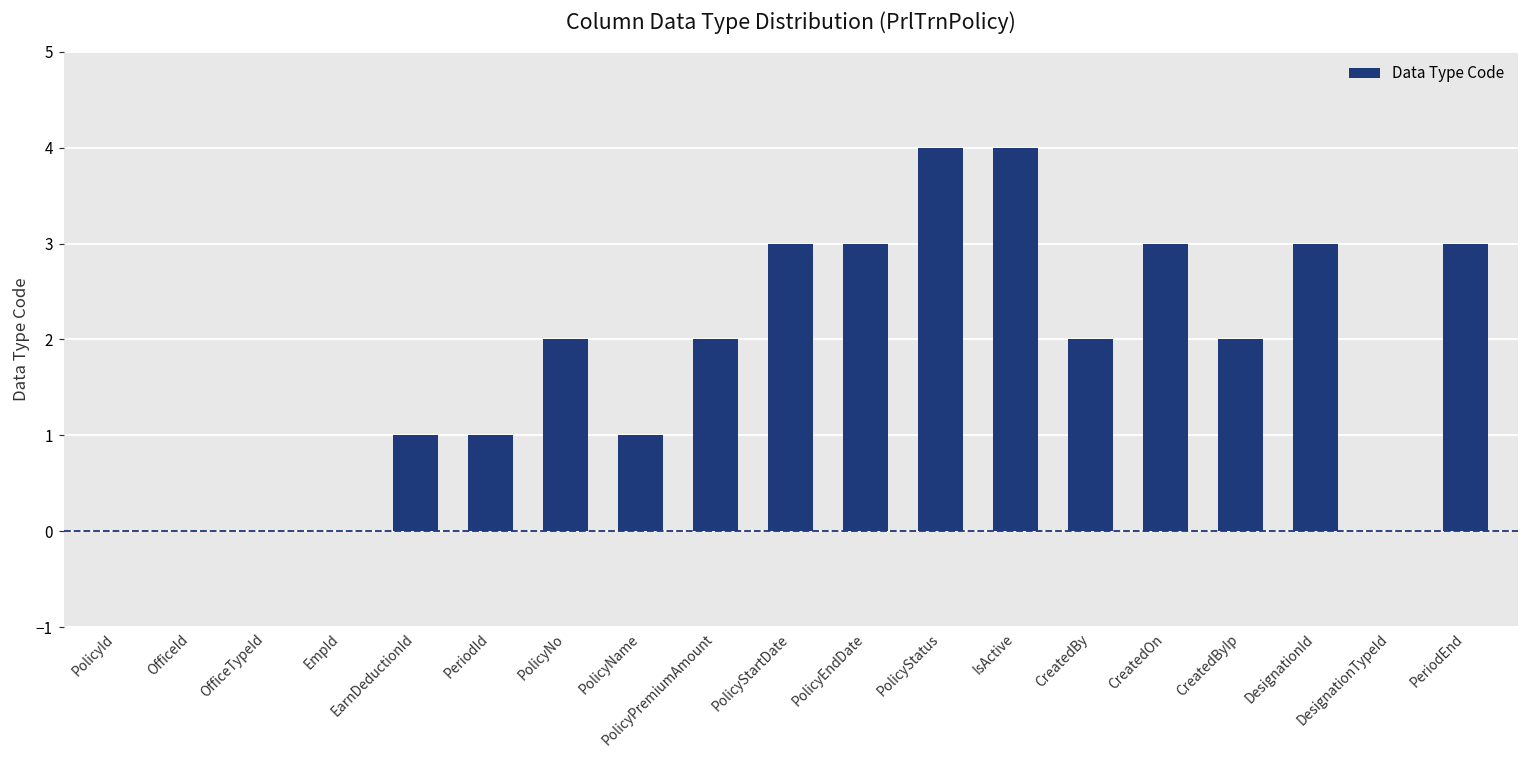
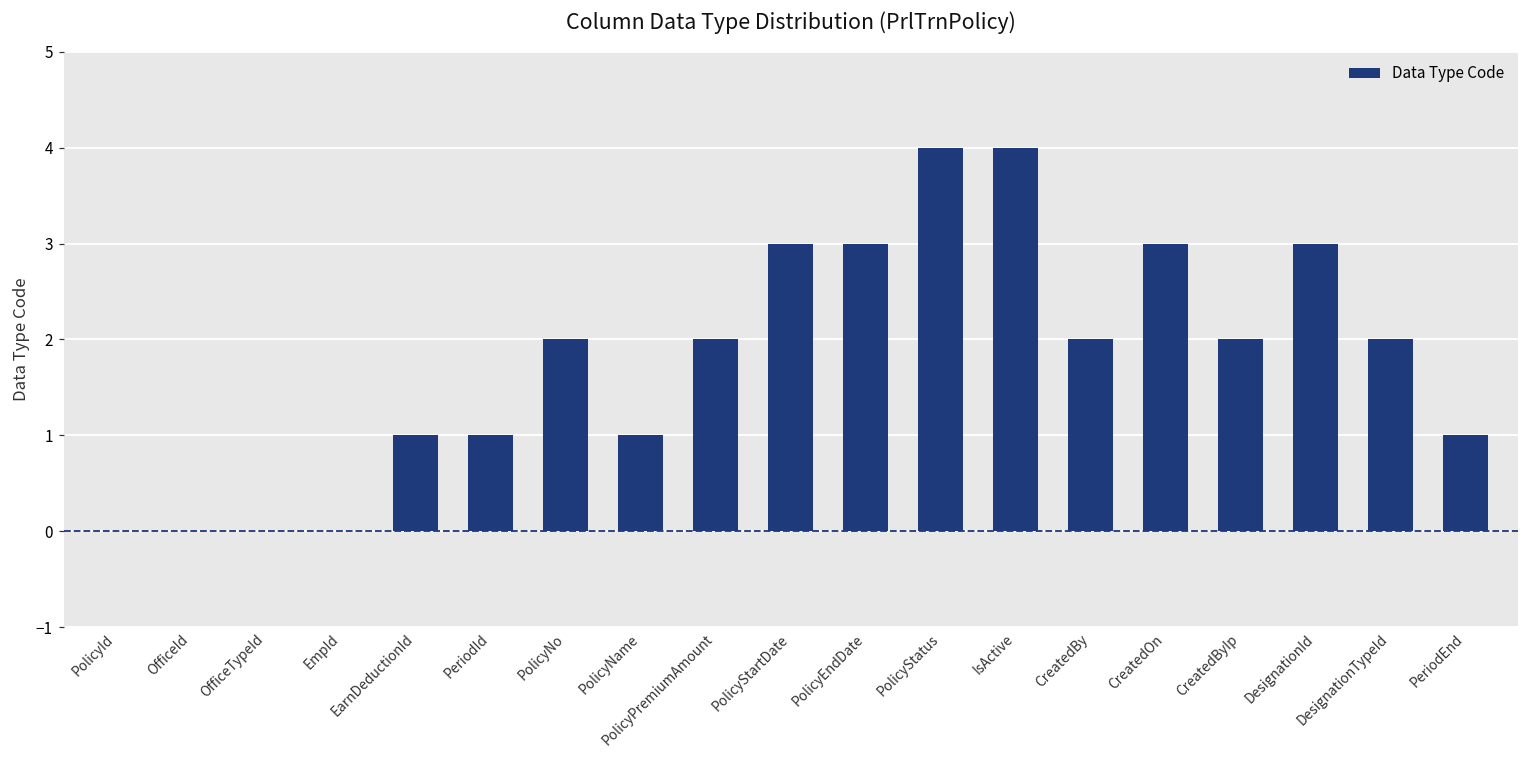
  {
    "PolicyId": 0,
    "OfficeId": 0,
    "OfficeTypeId": 0,
    "EmpId": 0,
    "EarnDeductionId": 1,
    "PeriodId": 1,
    "PolicyNo": 2,
    "PolicyName": 1,
    "PolicyPremiumAmount": 2,
    "PolicyStartDate": 3,
    "PolicyEndDate": 3,
    "PolicyStatus": 4,
    "IsActive": 4,
    "CreatedBy": 2,
    "CreatedOn": 3,
    "CreatedByIp": 2,
    "DesignationId": 3,
-   "DesignationTypeId": 0,
-   "PeriodEnd": 3
+   "DesignationTypeId": 2,
+   "PeriodEnd": 1
  }
